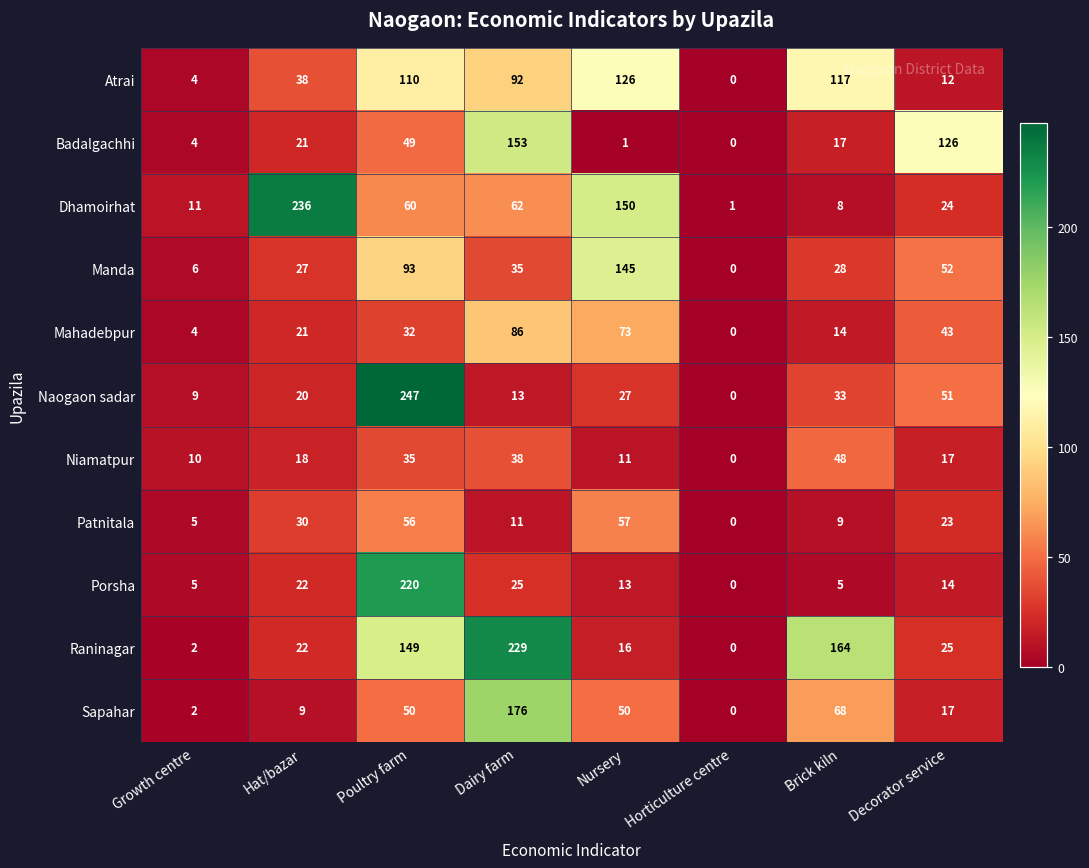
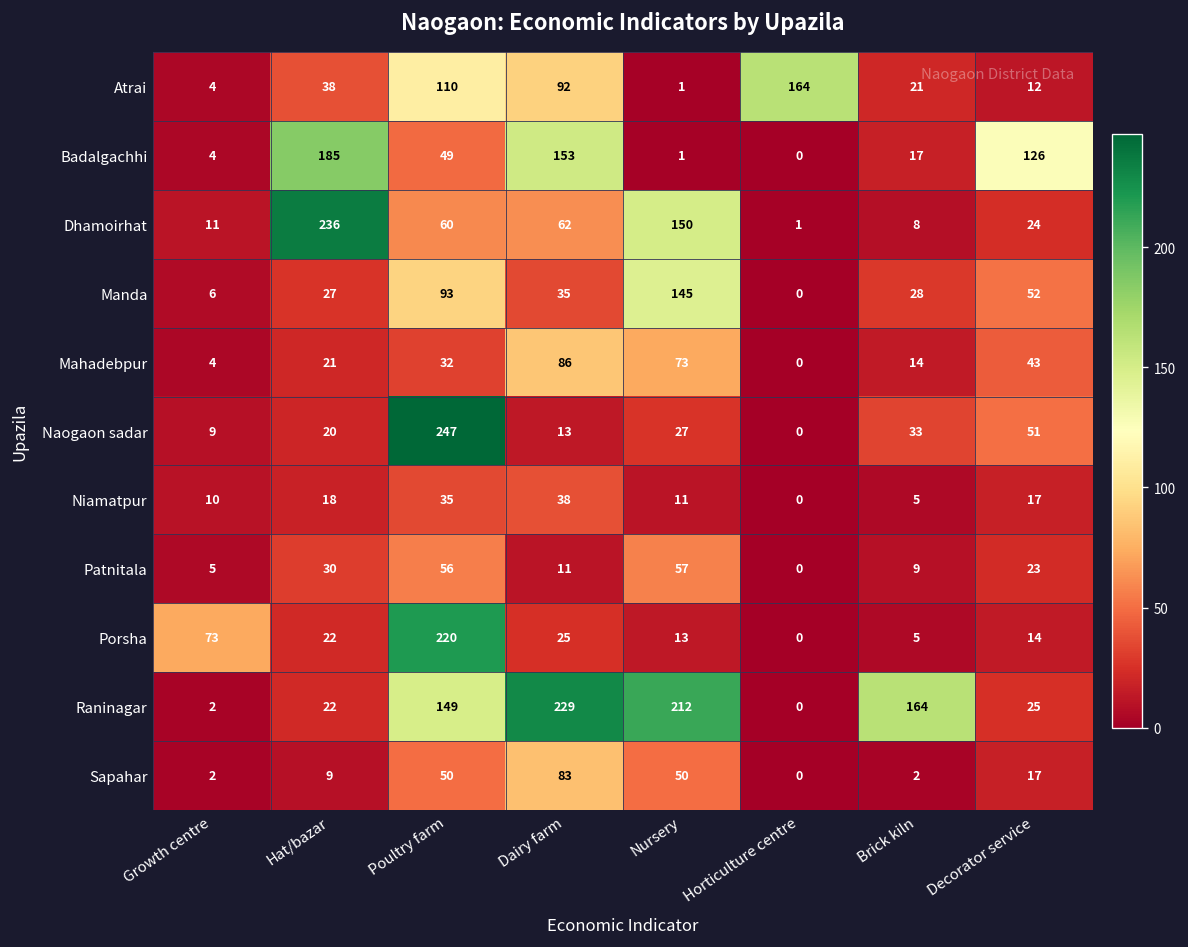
  {
    "Atrai": {
      "Growth centre": 4,
      "Hat/bazar": 38,
      "Poultry farm": 110,
      "Dairy farm": 92,
-     "Nursery": 126,
-     "Horticulture centre": 0,
-     "Brick kiln": 117
+     "Nursery": 1,
+     "Horticulture centre": 164,
+     "Brick kiln": 21
    },
    "Badalgachhi": {
      "Growth centre": 4,
-     "Hat/bazar": 21,
+     "Hat/bazar": 185,
      "Poultry farm": 49,
      "Dairy farm": 153,
      "Nursery": 1,
      "Horticulture centre": 0,
      "Brick kiln": 17,
      "Decorator service": 126
    },
    "Dhamoirhat": {
      "Growth centre": 11,
      "Hat/bazar": 236,
      "Poultry farm": 60,
      "Dairy farm": 62,
      "Nursery": 150,
      "Horticulture centre": 1,
      "Brick kiln": 8,
      "Decorator service": 24
    },
    "Manda": {
      "Growth centre": 6,
      "Hat/bazar": 27,
      "Poultry farm": 93,
      "Dairy farm": 35,
      "Nursery": 145,
      "Horticulture centre": 0,
      "Brick kiln": 28,
      "Decorator service": 52
    },
    "Mahadebpur": {
      "Growth centre": 4,
      "Hat/bazar": 21,
      "Poultry farm": 32,
      "Dairy farm": 86,
      "Nursery": 73,
      "Horticulture centre": 0,
      "Brick kiln": 14,
      "Decorator service": 43
    },
    "Naogaon sadar": {
      "Growth centre": 9,
      "Hat/bazar": 20,
      "Poultry farm": 247,
      "Dairy farm": 13,
      "Nursery": 27,
      "Horticulture centre": 0,
      "Brick kiln": 33,
      "Decorator service": 51
    },
    "Niamatpur": {
      "Growth centre": 10,
      "Hat/bazar": 18,
      "Poultry farm": 35,
      "Dairy farm": 38,
      "Nursery": 11,
      "Horticulture centre": 0,
-     "Brick kiln": 48,
+     "Brick kiln": 5,
      "Decorator service": 17
    },
    "Patnitala": {
      "Growth centre": 5,
      "Hat/bazar": 30,
      "Poultry farm": 56,
      "Dairy farm": 11,
      "Nursery": 57,
      "Horticulture centre": 0,
      "Brick kiln": 9,
      "Decorator service": 23
    },
    "Porsha": {
-     "Growth centre": 5,
+     "Growth centre": 73,
      "Hat/bazar": 22,
      "Poultry farm": 220,
      "Dairy farm": 25,
      "Nursery": 13,
      "Horticulture centre": 0,
      "Brick kiln": 5,
      "Decorator service": 14
    },
    "Raninagar": {
      "Growth centre": 2,
      "Hat/bazar": 22,
      "Poultry farm": 149,
      "Dairy farm": 229,
-     "Nursery": 16,
+     "Nursery": 212,
      "Horticulture centre": 0,
      "Brick kiln": 164,
      "Decorator service": 25
    },
    "Sapahar": {
      "Growth centre": 2,
      "Hat/bazar": 9,
      "Poultry farm": 50,
-     "Dairy farm": 176,
+     "Dairy farm": 83,
      "Nursery": 50,
      "Horticulture centre": 0,
-     "Brick kiln": 68,
+     "Brick kiln": 2,
      "Decorator service": 17
    }
  }
